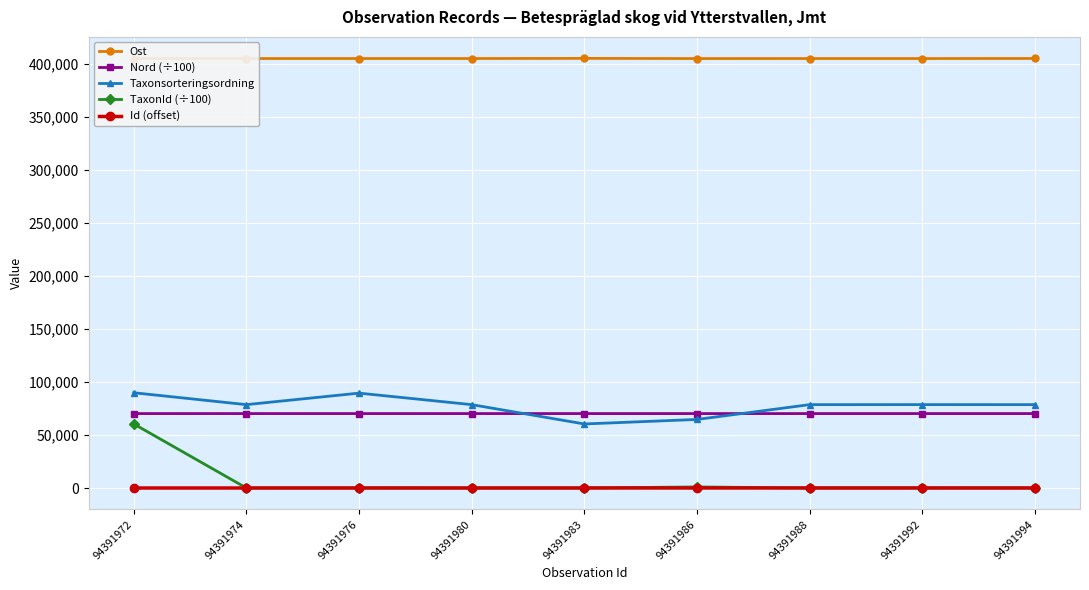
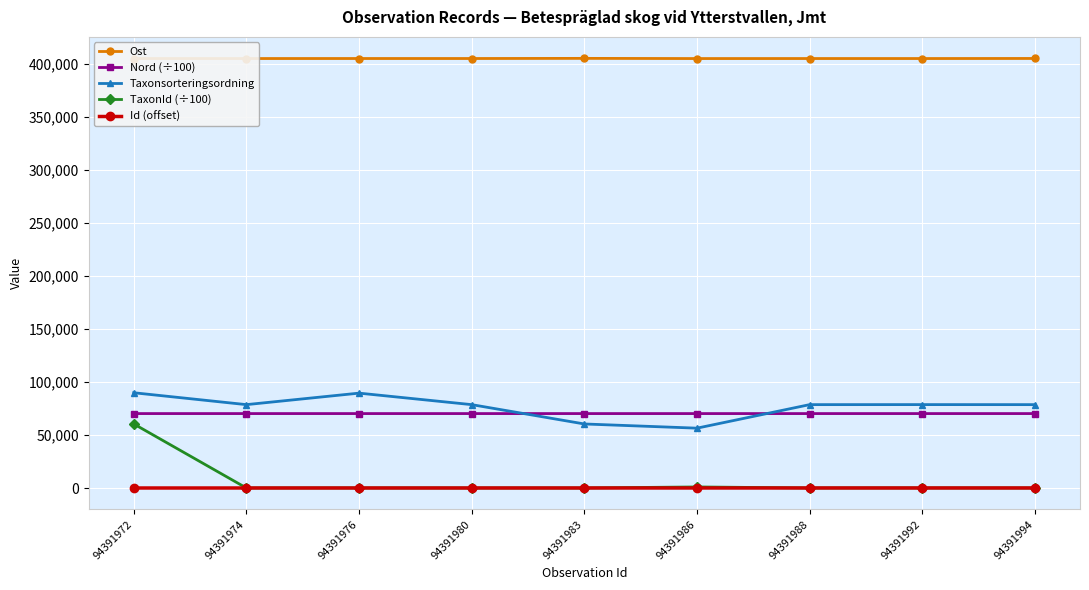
  {
    "Ost": {
      "94391976": "405,000",
      "94391980": "405,000",
      "94391983": "405,000",
      "94391986": "405,000",
      "94391988": "405,000",
      "94391992": "405,000",
      "94391994": "405,000"
    },
    "Nord (÷100)": {
      "94391972": "70,000",
      "94391974": "70,000",
      "94391976": "70,000",
      "94391980": "70,000",
      "94391983": "70,000",
      "94391986": "70,000",
      "94391988": "70,000",
      "94391992": "70,000",
      "94391994": "70,000"
    },
    "Taxonsorteringsordning": {
      "94391972": "90,000",
      "94391974": "79,000",
      "94391976": "89,000",
      "94391980": "79,000",
      "94391983": "60,000",
-     "94391986": "65,000",
+     "94391986": "56,000",
      "94391988": "79,000",
      "94391992": "79,000",
      "94391994": "79,000"
    },
    "TaxonId (÷100)": {
      "94391972": "60,000"
    },
    "Id (offset)": {
      "94391972": "0"
    }
  }
